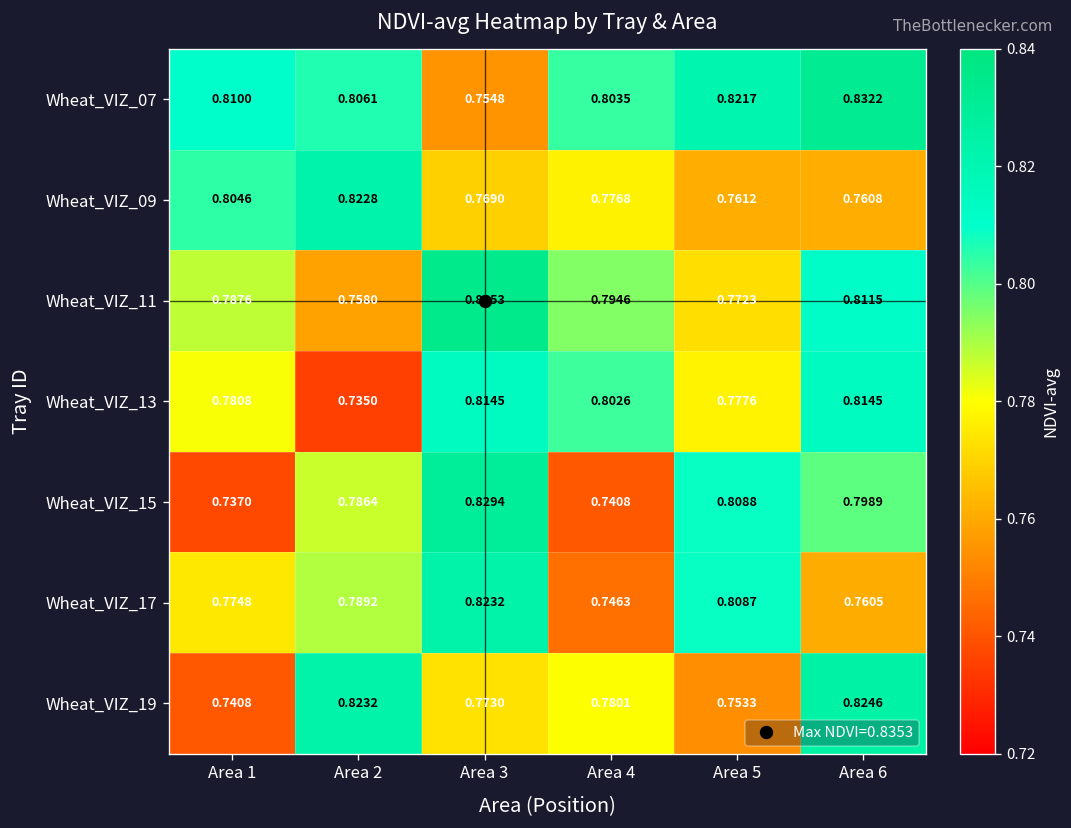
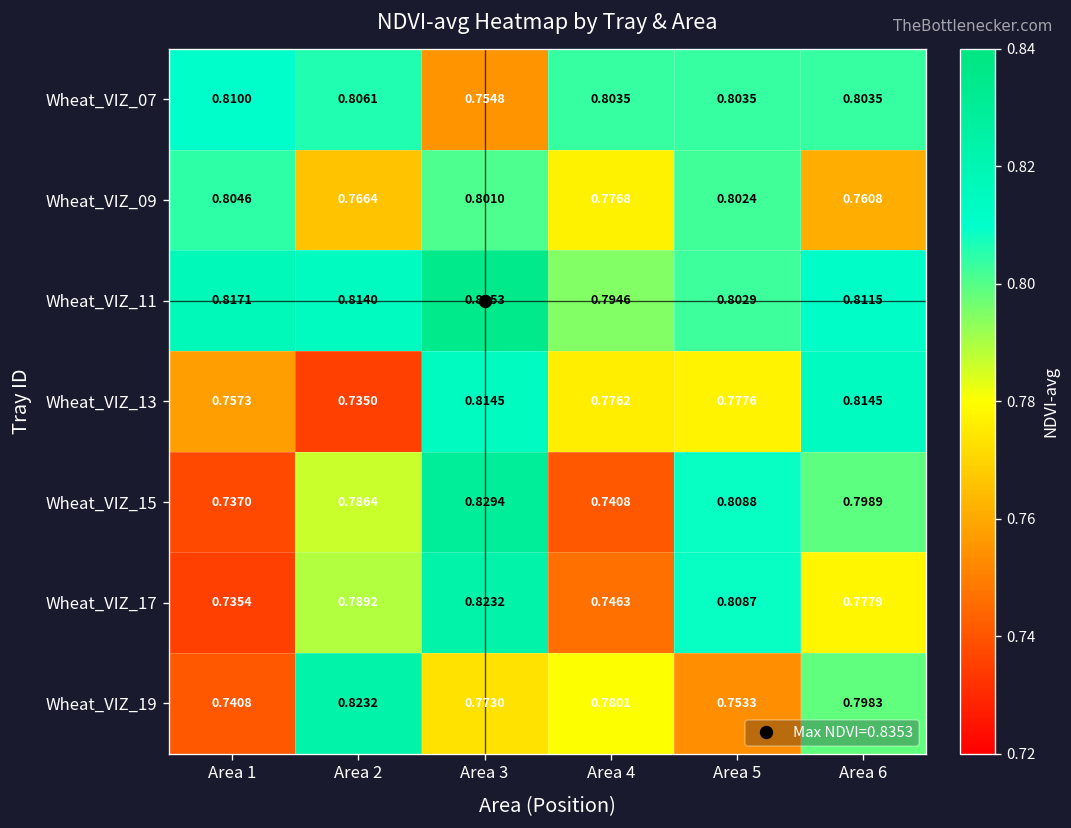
  {
    "Wheat_VIZ_07": {
      "Area 1": 0.8100,
      "Area 2": 0.8061,
      "Area 3": 0.7548,
      "Area 4": 0.8035,
-     "Area 5": 0.8217,
-     "Area 6": 0.8322
+     "Area 5": 0.8035,
+     "Area 6": 0.8035
    },
    "Wheat_VIZ_09": {
      "Area 1": 0.8046,
-     "Area 2": 0.8228,
-     "Area 3": 0.7690,
+     "Area 2": 0.7664,
+     "Area 3": 0.8010,
      "Area 4": 0.7768,
-     "Area 5": 0.7612,
+     "Area 5": 0.8024,
      "Area 6": 0.7608
    },
    "Wheat_VIZ_11": {
-     "Area 1": 0.7876,
-     "Area 2": 0.7580,
+     "Area 1": 0.8171,
+     "Area 2": 0.8140,
      "Area 4": 0.7946,
-     "Area 5": 0.7723,
+     "Area 5": 0.8029,
      "Area 6": 0.8115
    },
    "Wheat_VIZ_13": {
-     "Area 1": 0.7808,
+     "Area 1": 0.7573,
      "Area 2": 0.7350,
      "Area 3": 0.8145,
-     "Area 4": 0.8026,
+     "Area 4": 0.7762,
      "Area 5": 0.7776,
      "Area 6": 0.8145
    },
    "Wheat_VIZ_15": {
      "Area 1": 0.7370,
      "Area 2": 0.7864,
      "Area 3": 0.8294,
      "Area 4": 0.7408,
      "Area 5": 0.8088,
      "Area 6": 0.7989
    },
    "Wheat_VIZ_17": {
-     "Area 1": 0.7748,
+     "Area 1": 0.7354,
      "Area 2": 0.7892,
      "Area 3": 0.8232,
      "Area 4": 0.7463,
      "Area 5": 0.8087,
-     "Area 6": 0.7605
+     "Area 6": 0.7779
    },
    "Wheat_VIZ_19": {
      "Area 1": 0.7408,
      "Area 2": 0.8232,
      "Area 3": 0.7730,
      "Area 4": 0.7801,
      "Area 5": 0.7533,
-     "Area 6": 0.8246
+     "Area 6": 0.7983
    }
  }
